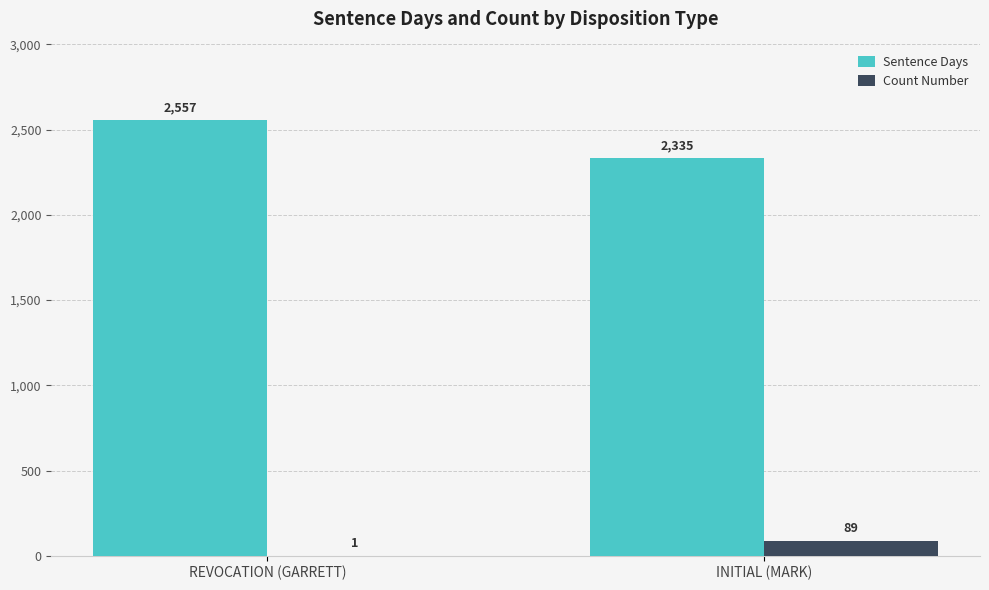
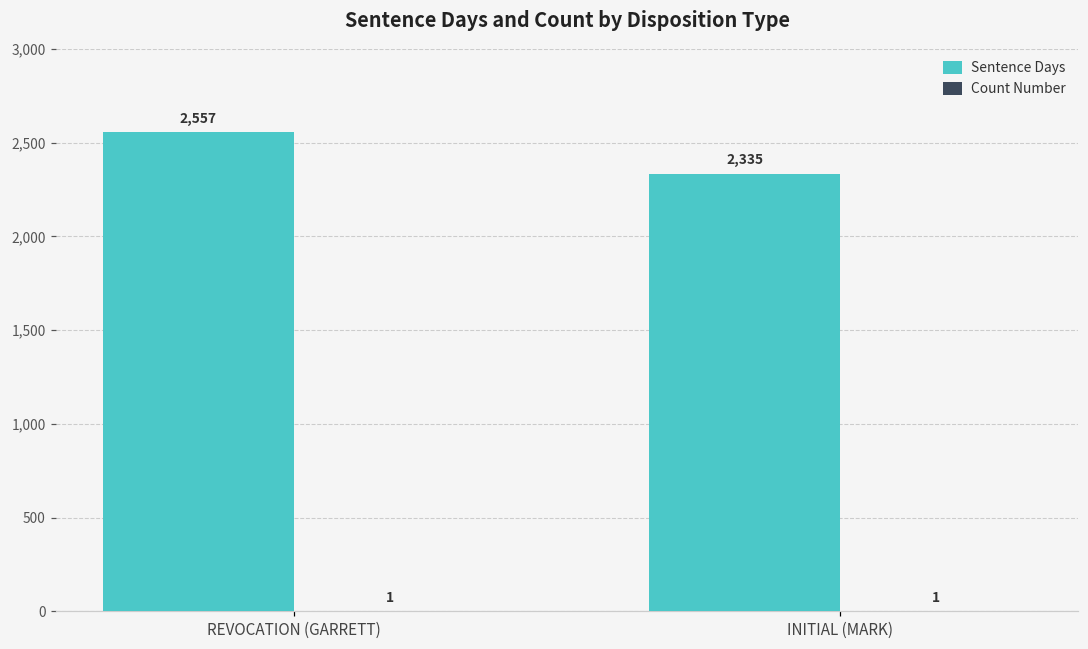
  {
    "Sentence Days": {
      "REVOCATION (GARRETT)": "2,557",
      "INITIAL (MARK)": "2,335"
    },
    "Count Number": {
      "REVOCATION (GARRETT)": "1",
-     "INITIAL (MARK)": "89"
+     "INITIAL (MARK)": "1"
    }
  }
